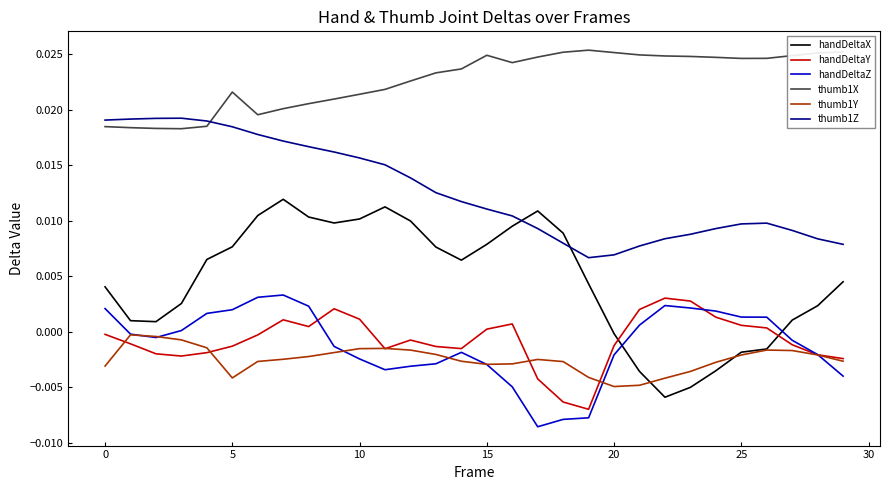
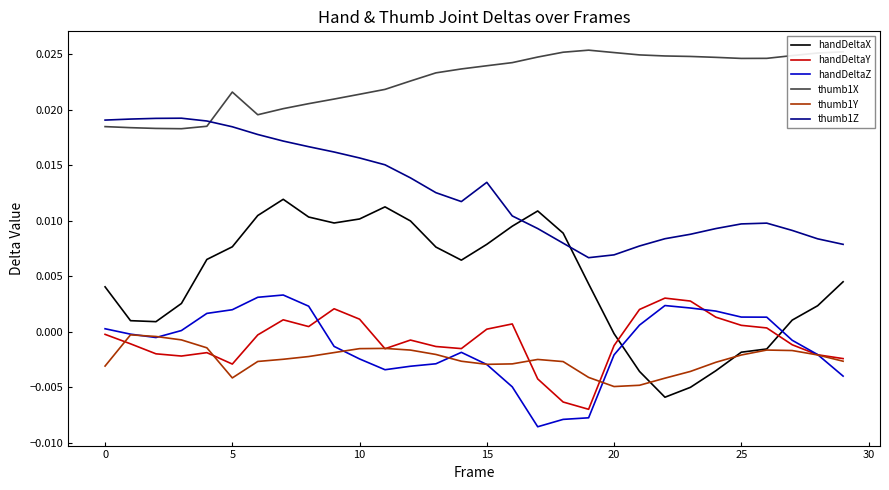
  {
    "handDeltaX": {
      "0": 0.0040,
      "5": 0.0076,
      "10": 0.0101,
      "15": 0.0079,
      "20": -0.0002,
      "25": -0.0019
    },
    "handDeltaY": {
      "0": -0.0002,
-     "5": -0.0013,
+     "5": -0.0029,
      "10": 0.0011,
      "15": 0.0002,
      "20": -0.0013,
      "25": 0.0006
    },
    "handDeltaZ": {
-     "0": 0.0021,
+     "0": 0.0003,
      "5": 0.0020,
      "10": -0.0025,
      "20": -0.0021,
      "25": 0.0013
    },
    "thumb1X": {
      "0": 0.0185,
      "5": 0.0216,
      "10": 0.0214,
-     "15": 0.0249,
+     "15": 0.0239,
      "20": 0.0251,
      "25": 0.0246
    },
    "thumb1Y": {
      "0": -0.0031,
      "5": -0.0042,
      "10": -0.0015,
      "20": -0.0049,
      "25": -0.0021
    },
    "thumb1Z": {
      "0": 0.0190,
      "5": 0.0184,
      "10": 0.0156,
-     "15": 0.0110,
+     "15": 0.0134,
      "20": 0.0069,
      "25": 0.0097
    }
  }
